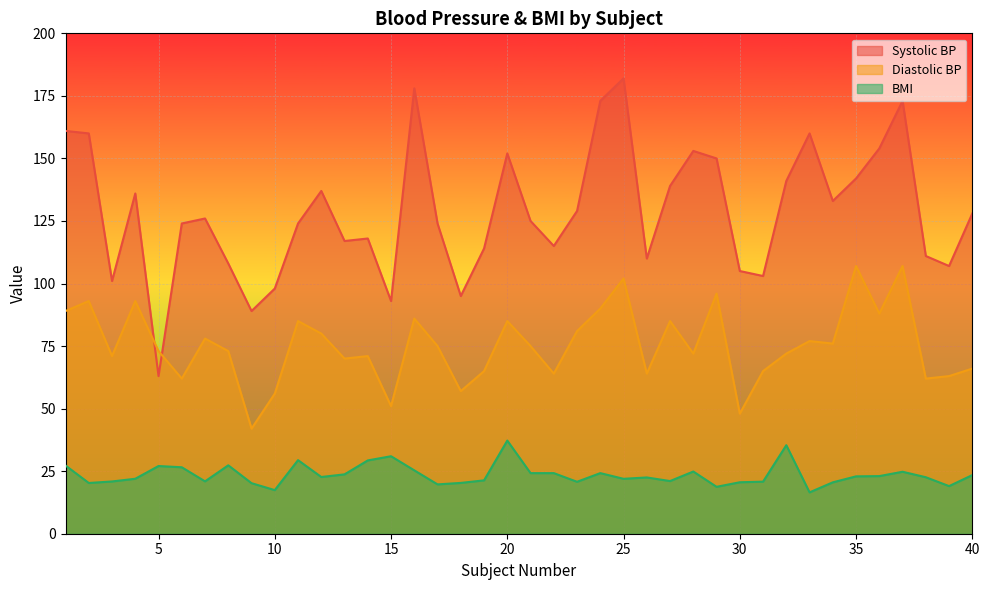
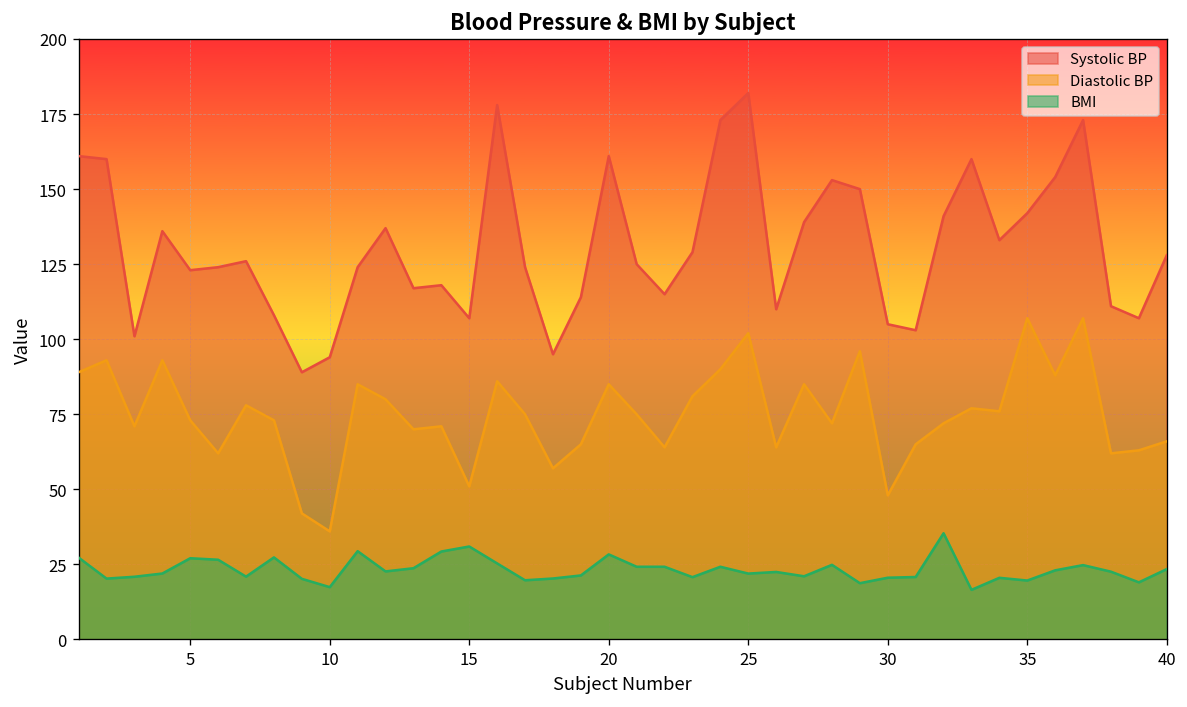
  {
    "Systolic BP": {
-     "5": 63,
-     "10": 98,
-     "15": 93,
-     "20": 152,
+     "5": 123,
+     "10": 94,
+     "15": 107,
+     "20": 161,
      "25": 182,
      "30": 105,
      "35": 142,
      "40": 128
    },
    "Diastolic BP": {
      "5": 73,
-     "10": 56,
+     "10": 36,
      "15": 51,
      "20": 85,
      "25": 102,
      "30": 48,
      "35": 107,
      "40": 66
    },
    "BMI": {
      "5": 27,
      "10": 17,
      "15": 31,
-     "20": 37,
+     "20": 28,
      "25": 22,
      "30": 21,
-     "35": 23,
+     "35": 20,
      "40": 23
    }
  }
